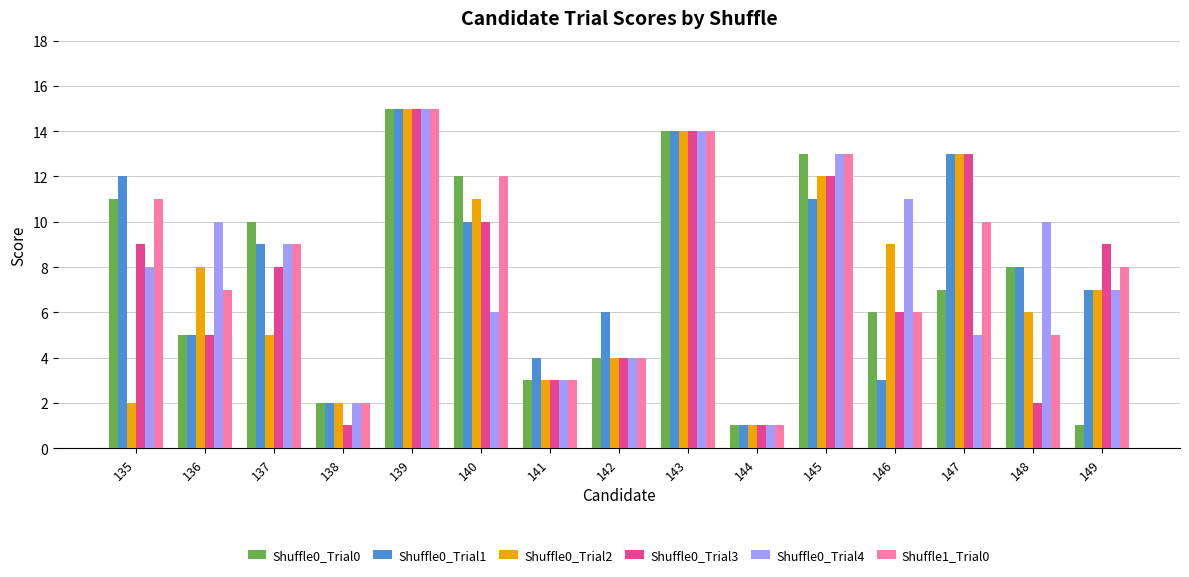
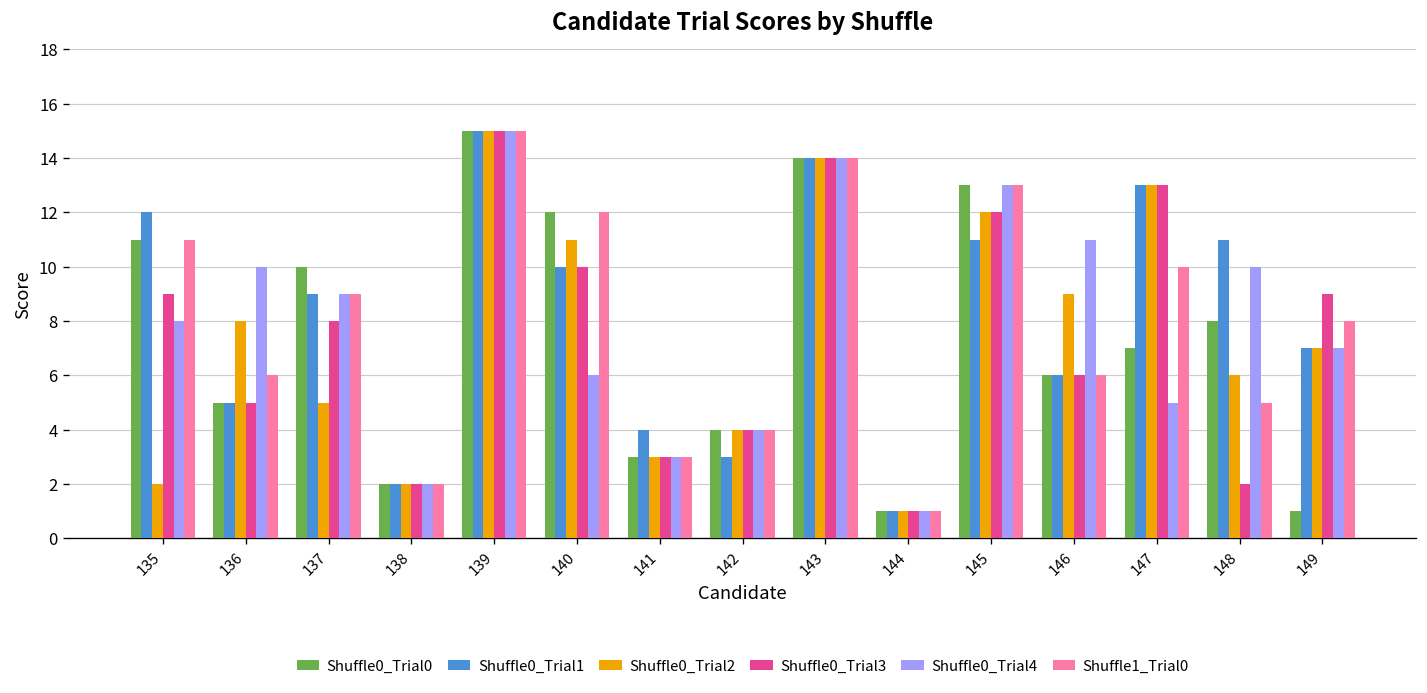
  {
    "Shuffle0_Trial0": {
      "135": 11,
      "136": 5,
      "137": 10,
      "138": 2,
      "139": 15,
      "140": 12,
      "141": 3,
      "142": 4,
      "143": 14,
      "144": 1,
      "145": 13,
      "146": 6,
      "147": 7,
      "148": 8,
      "149": 1
    },
    "Shuffle0_Trial1": {
      "135": 12,
      "136": 5,
      "137": 9,
      "138": 2,
      "139": 15,
      "140": 10,
      "141": 4,
-     "142": 6,
+     "142": 3,
      "143": 14,
      "144": 1,
      "145": 11,
-     "146": 3,
+     "146": 6,
      "147": 13,
-     "148": 8,
+     "148": 11,
      "149": 7
    },
    "Shuffle0_Trial2": {
      "135": 2,
      "136": 8,
      "137": 5,
      "138": 2,
      "139": 15,
      "140": 11,
      "141": 3,
      "142": 4,
      "143": 14,
      "144": 1,
      "145": 12,
      "146": 9,
      "147": 13,
      "148": 6,
      "149": 7
    },
    "Shuffle0_Trial3": {
      "135": 9,
      "136": 5,
      "137": 8,
-     "138": 1,
+     "138": 2,
      "139": 15,
      "140": 10,
      "141": 3,
      "142": 4,
      "143": 14,
      "144": 1,
      "145": 12,
      "146": 6,
      "147": 13,
      "148": 2,
      "149": 9
    },
    "Shuffle0_Trial4": {
      "135": 8,
      "136": 10,
      "137": 9,
      "138": 2,
      "139": 15,
      "140": 6,
      "141": 3,
      "142": 4,
      "143": 14,
      "144": 1,
      "145": 13,
      "146": 11,
      "147": 5,
      "148": 10,
      "149": 7
    },
    "Shuffle1_Trial0": {
      "135": 11,
-     "136": 7,
+     "136": 6,
      "137": 9,
      "138": 2,
      "139": 15,
      "140": 12,
      "141": 3,
      "142": 4,
      "143": 14,
      "144": 1,
      "145": 13,
      "146": 6,
      "147": 10,
      "148": 5,
      "149": 8
    }
  }
